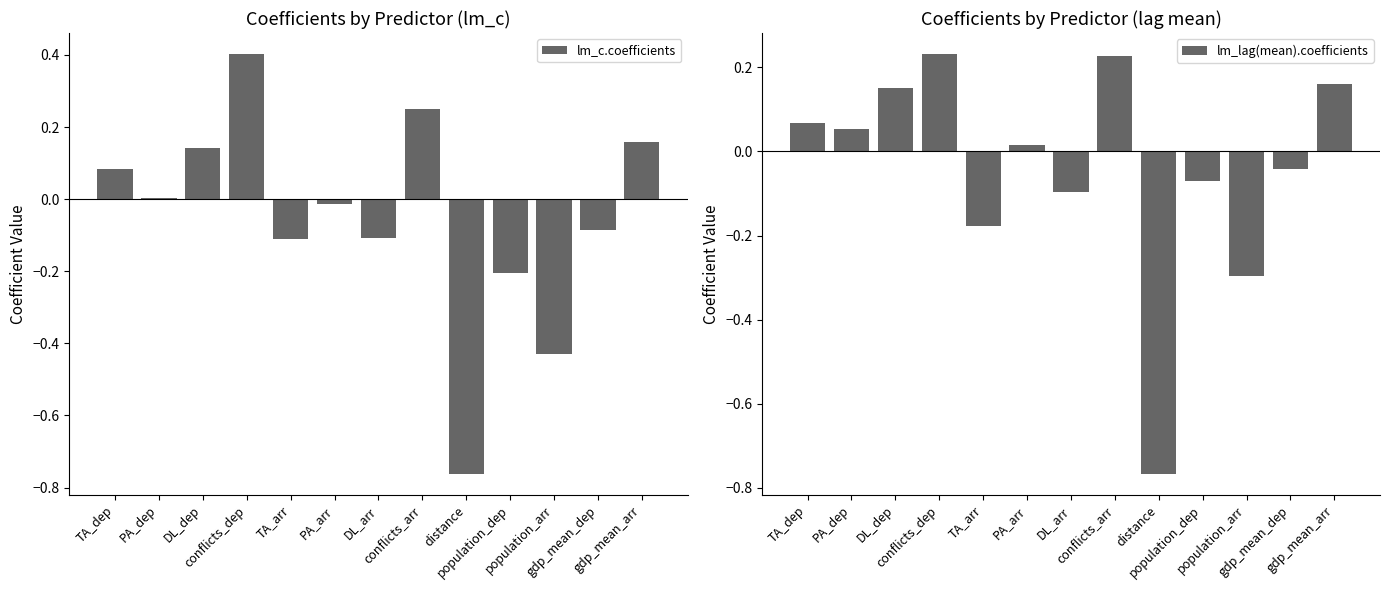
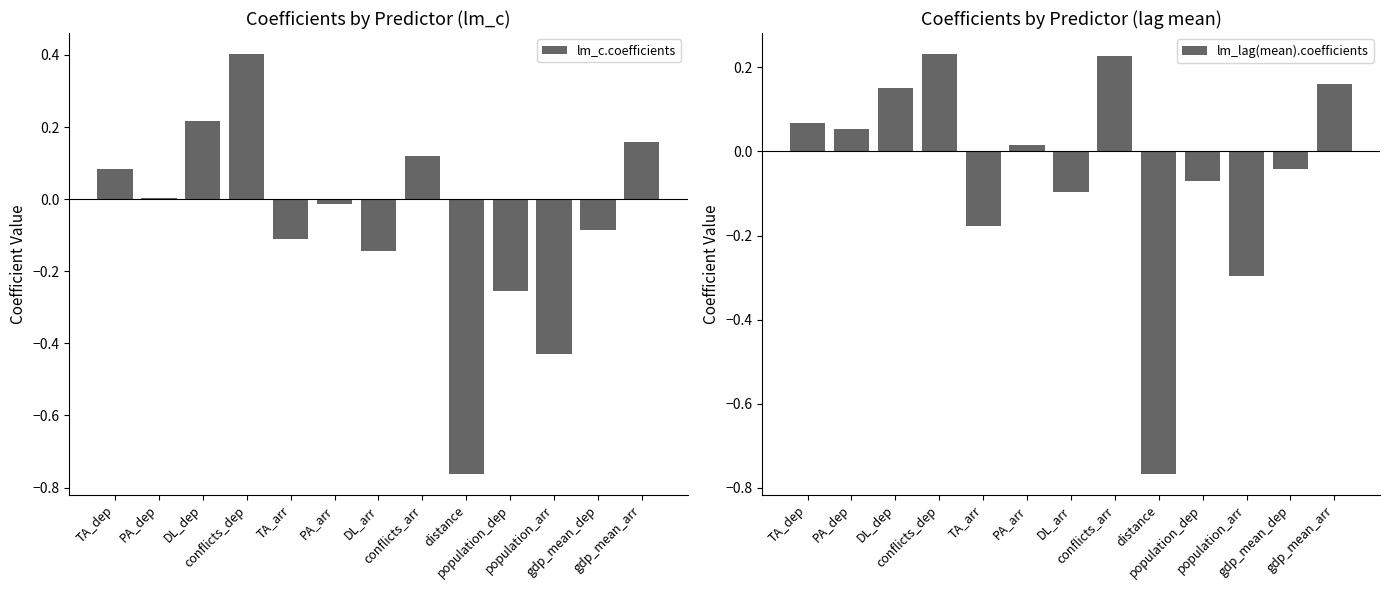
  {
    "Coefficients by Predictor (lm_c)": {
      "TA_dep": 0.08,
-     "DL_dep": 0.14,
+     "DL_dep": 0.22,
      "conflicts_dep": 0.40,
      "TA_arr": -0.11,
      "PA_arr": -0.01,
-     "DL_arr": -0.11,
-     "conflicts_arr": 0.25,
+     "DL_arr": -0.14,
+     "conflicts_arr": 0.12,
      "distance": -0.76,
-     "population_dep": -0.21,
+     "population_dep": -0.25,
      "population_arr": -0.43,
      "gdp_mean_dep": -0.09,
      "gdp_mean_arr": 0.16
    },
    "Coefficients by Predictor (lag mean)": {
      "TA_dep": 0.07,
      "PA_dep": 0.05,
      "DL_dep": 0.15,
      "conflicts_dep": 0.23,
      "TA_arr": -0.18,
      "PA_arr": 0.02,
      "DL_arr": -0.10,
      "conflicts_arr": 0.23,
      "distance": -0.77,
      "population_dep": -0.07,
      "population_arr": -0.30,
      "gdp_mean_dep": -0.04,
      "gdp_mean_arr": 0.16
    }
  }
